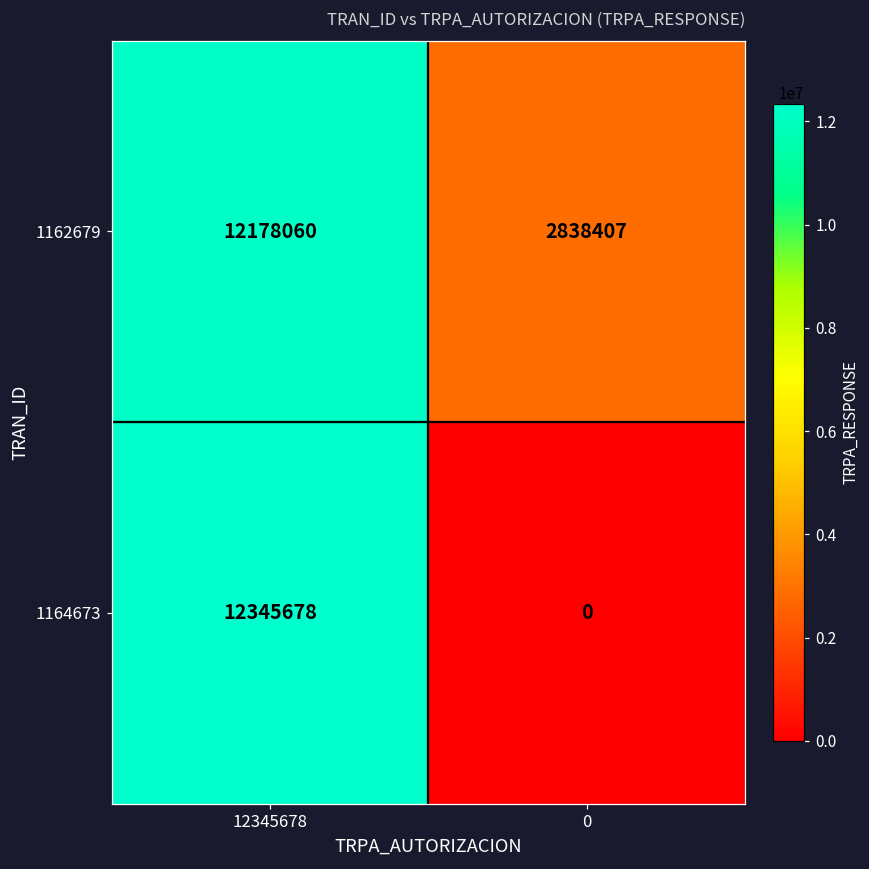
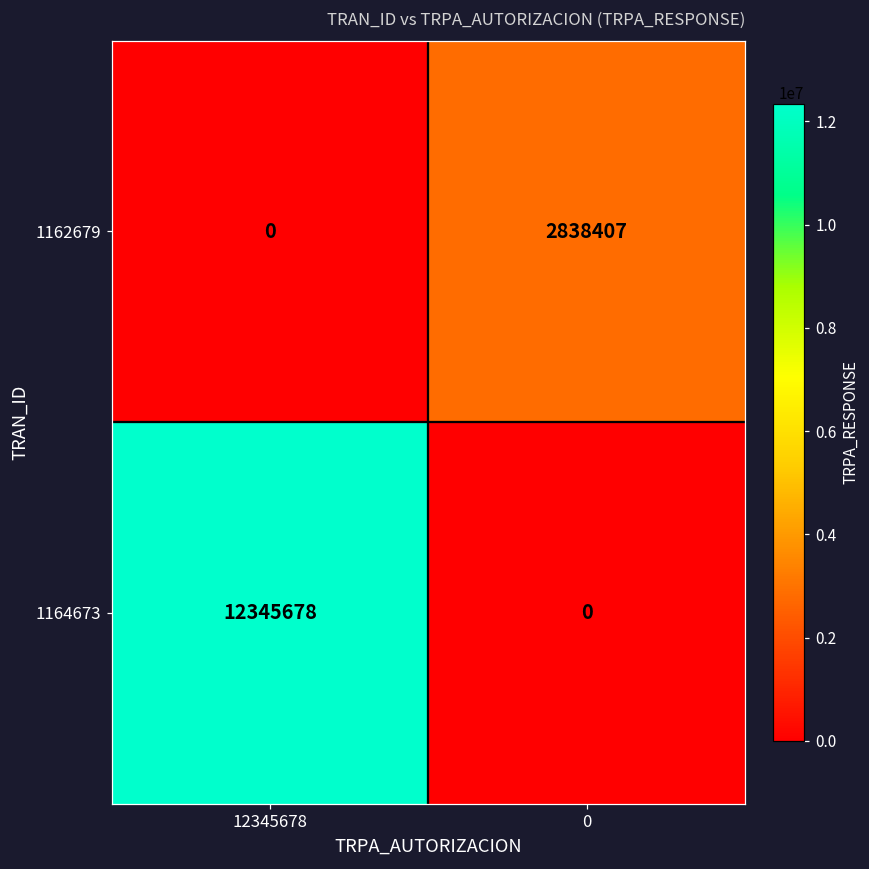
  {
    "1162679": {
-     "12345678": 12178060,
+     "12345678": 0,
      "0": 2838407
    },
    "1164673": {
      "12345678": 12345678,
      "0": 0
    }
  }
